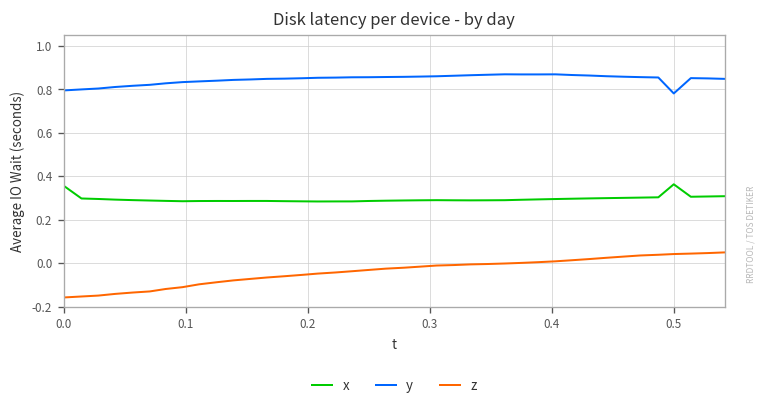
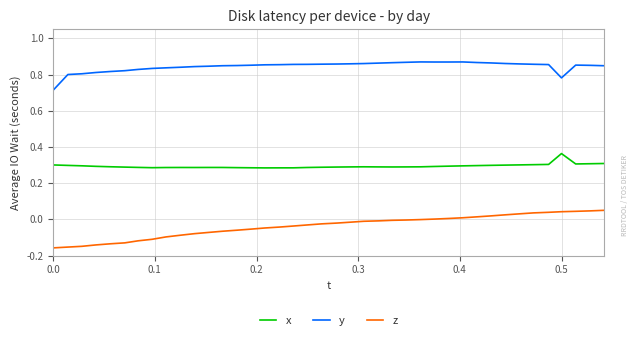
  {
    "x": {
-     "0.0": 0.36,
+     "0.0": 0.30,
      "0.5": 0.36
    },
    "y": {
-     "0.0": 0.80,
+     "0.0": 0.71,
      "0.5": 0.78
    },
    "z": {
      "0.0": -0.16,
      "0.5": 0.04
    }
  }
